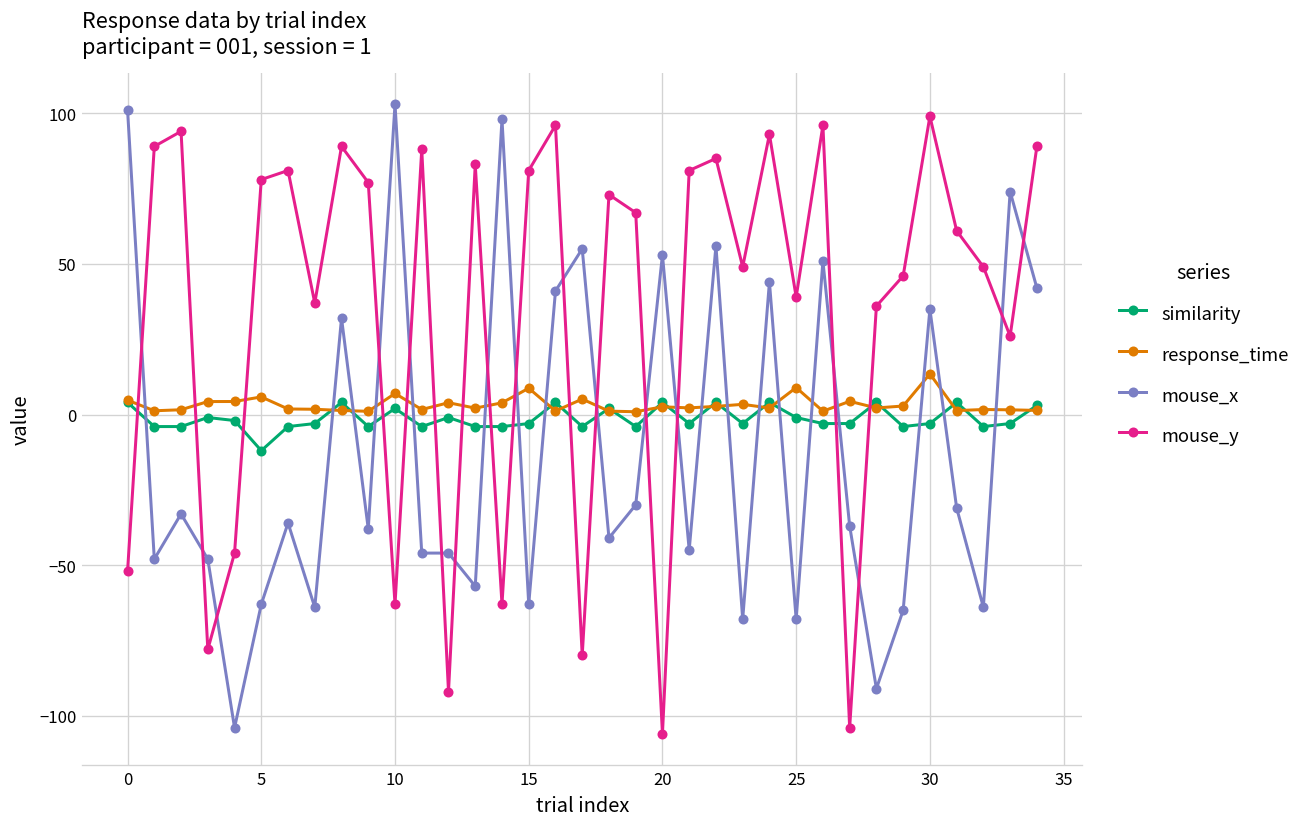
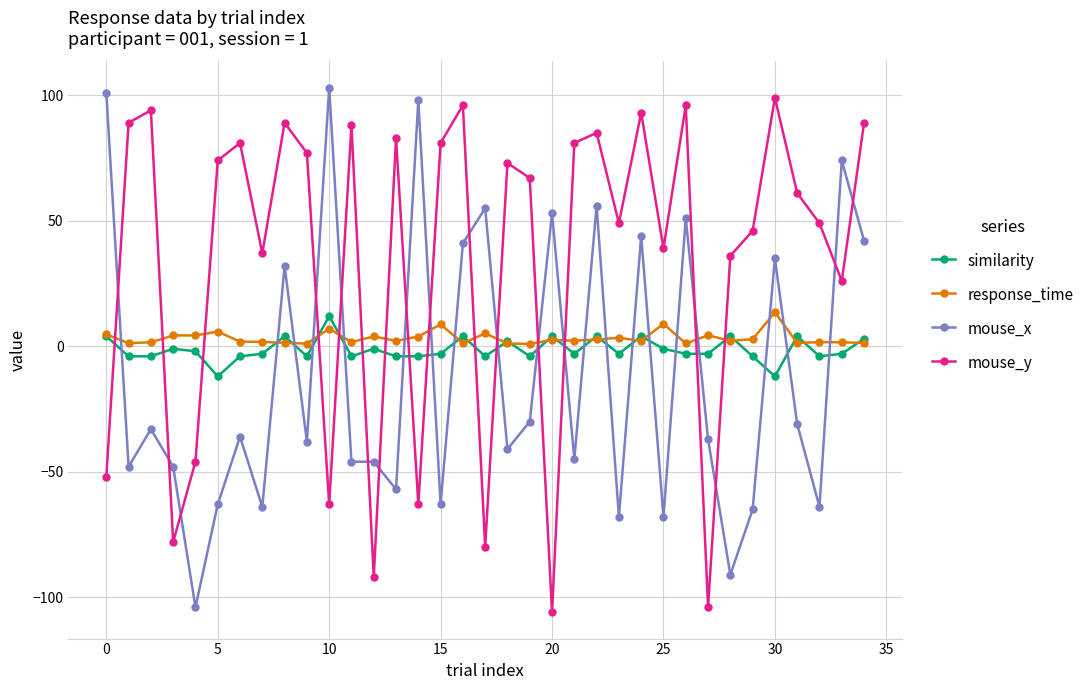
  {
    "similarity": {
      "5": -12,
-     "10": 2,
+     "10": 12,
      "15": -3,
      "20": 4,
      "25": -1,
-     "30": -3
+     "30": -12
    },
    "response_time": {
      "5": 6,
      "10": 7,
      "15": 9,
      "20": 3,
      "25": 9,
      "30": 13
    },
    "mouse_x": {
      "0": 101,
      "5": -63,
      "10": 103,
      "15": -63,
      "20": 53,
      "25": -68,
      "30": 35
    },
    "mouse_y": {
      "0": -52,
-     "5": 78,
+     "5": 74,
      "10": -63,
      "15": 81,
      "20": -106,
      "25": 39,
      "30": 99
    }
  }
